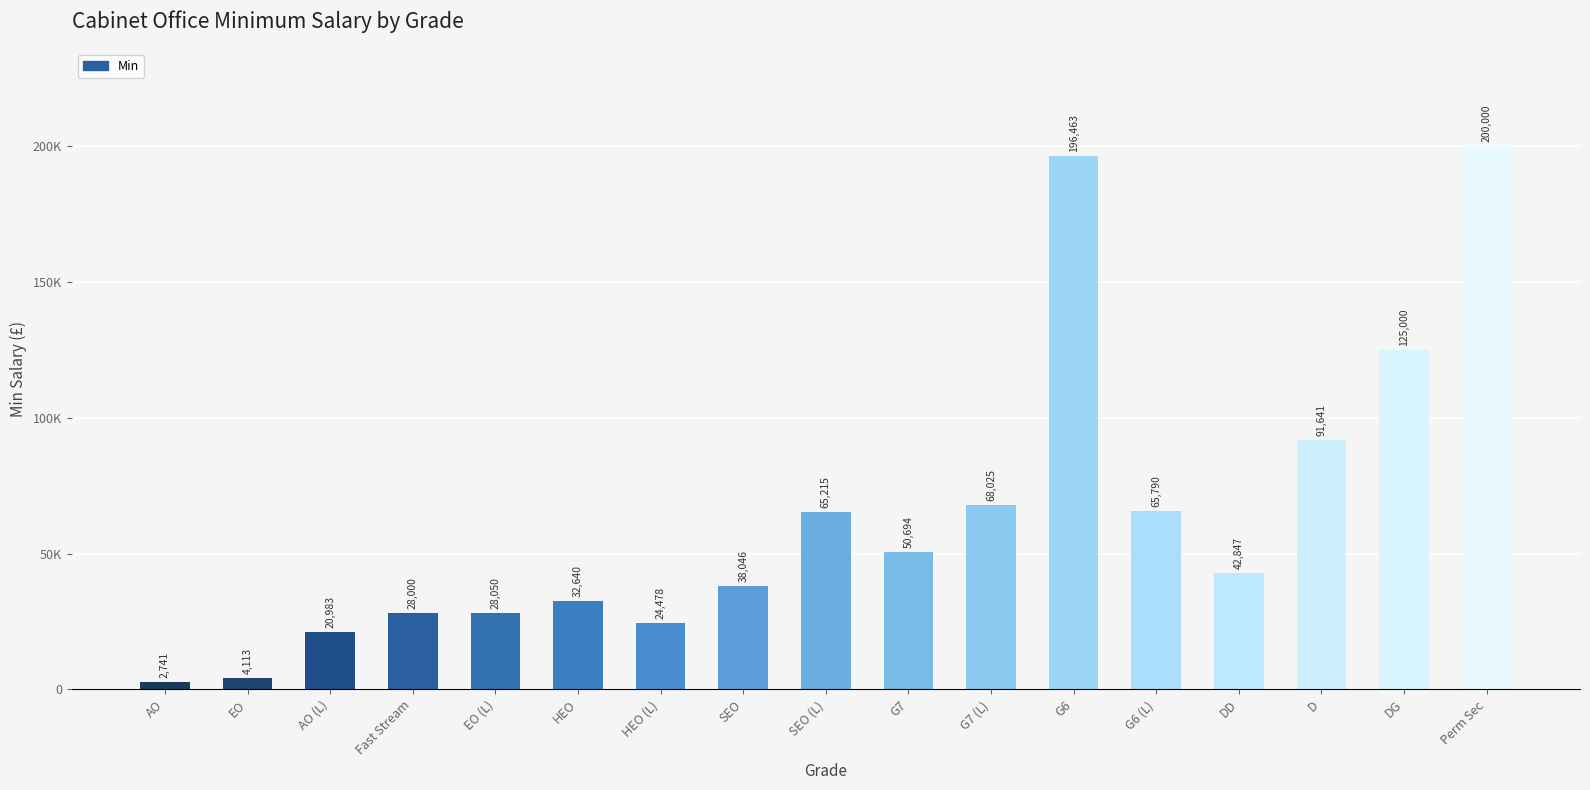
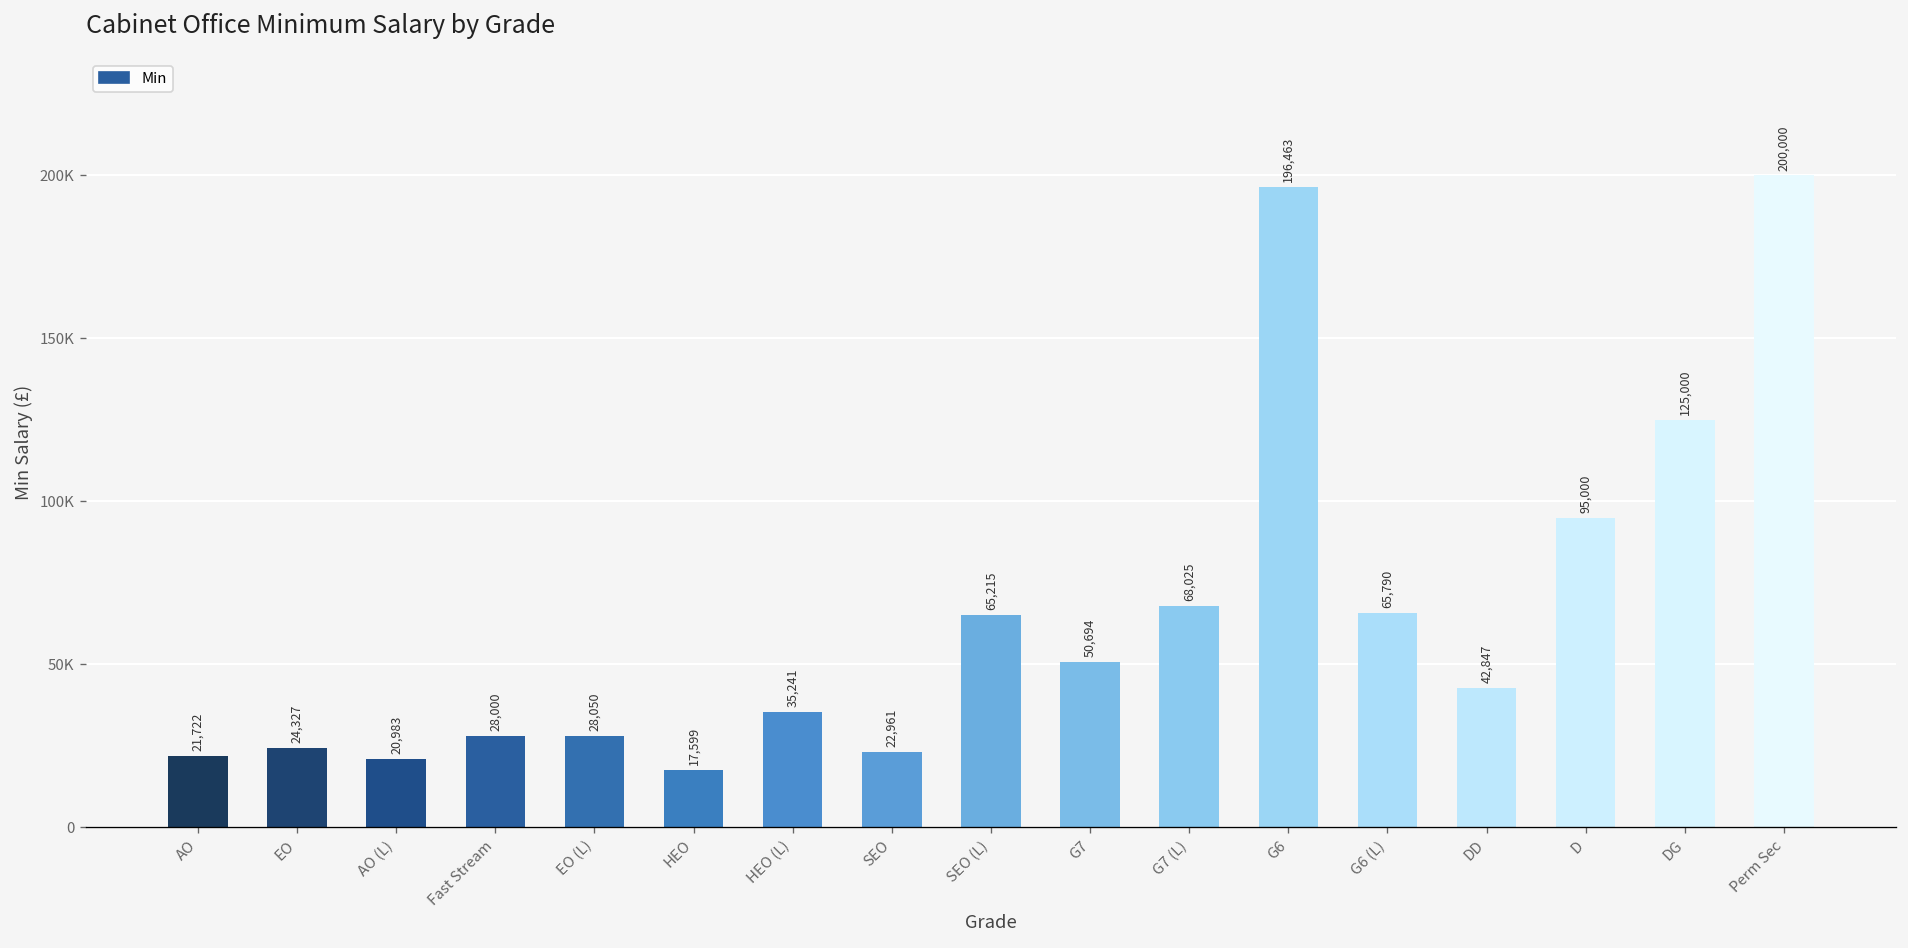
  {
-   "AO": "2,741",
-   "EO": "4,113",
+   "AO": "21,722",
+   "EO": "24,327",
    "AO (L)": "20,983",
    "Fast Stream": "28,000",
    "EO (L)": "28,050",
-   "HEO": "32,640",
-   "HEO (L)": "24,478",
-   "SEO": "38,046",
+   "HEO": "17,599",
+   "HEO (L)": "35,241",
+   "SEO": "22,961",
    "SEO (L)": "65,215",
    "G7": "50,694",
    "G7 (L)": "68,025",
    "G6": "196,463",
    "G6 (L)": "65,790",
    "DD": "42,847",
-   "D": "91,641",
+   "D": "95,000",
    "DG": "125,000",
    "Perm Sec": "200,000"
  }
